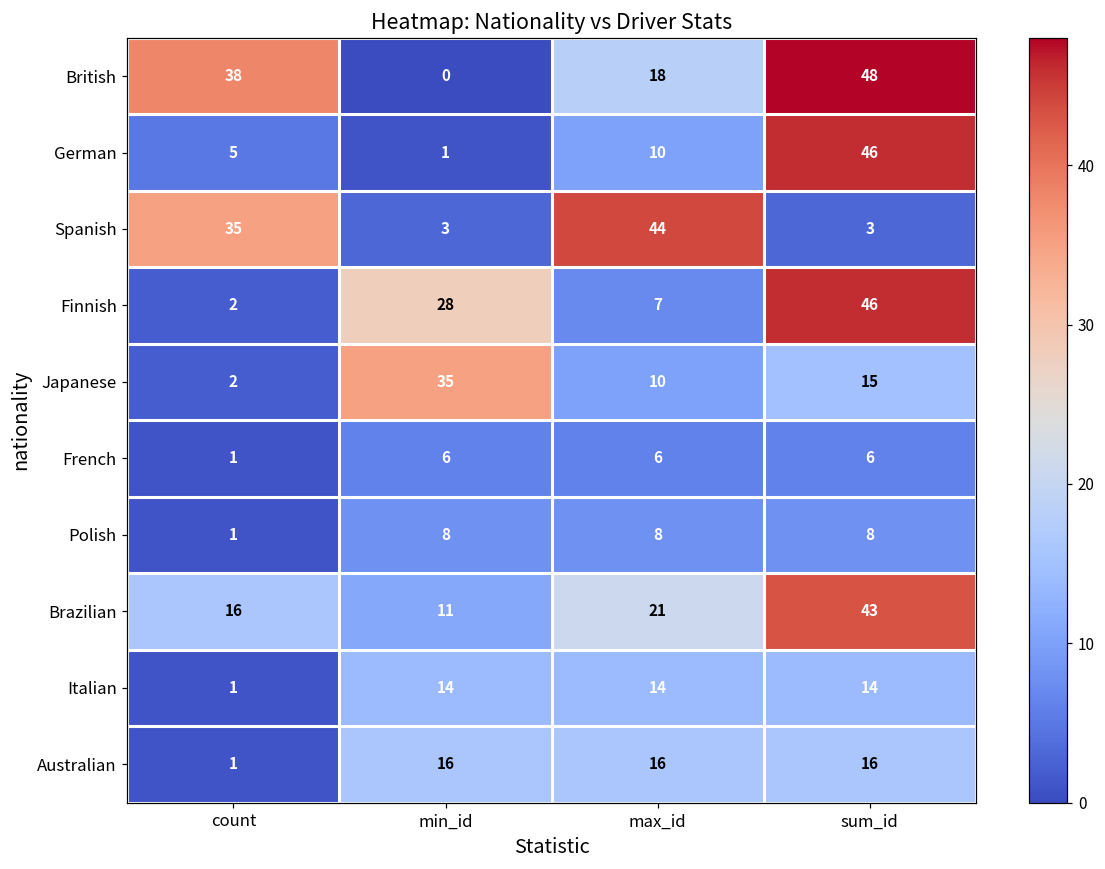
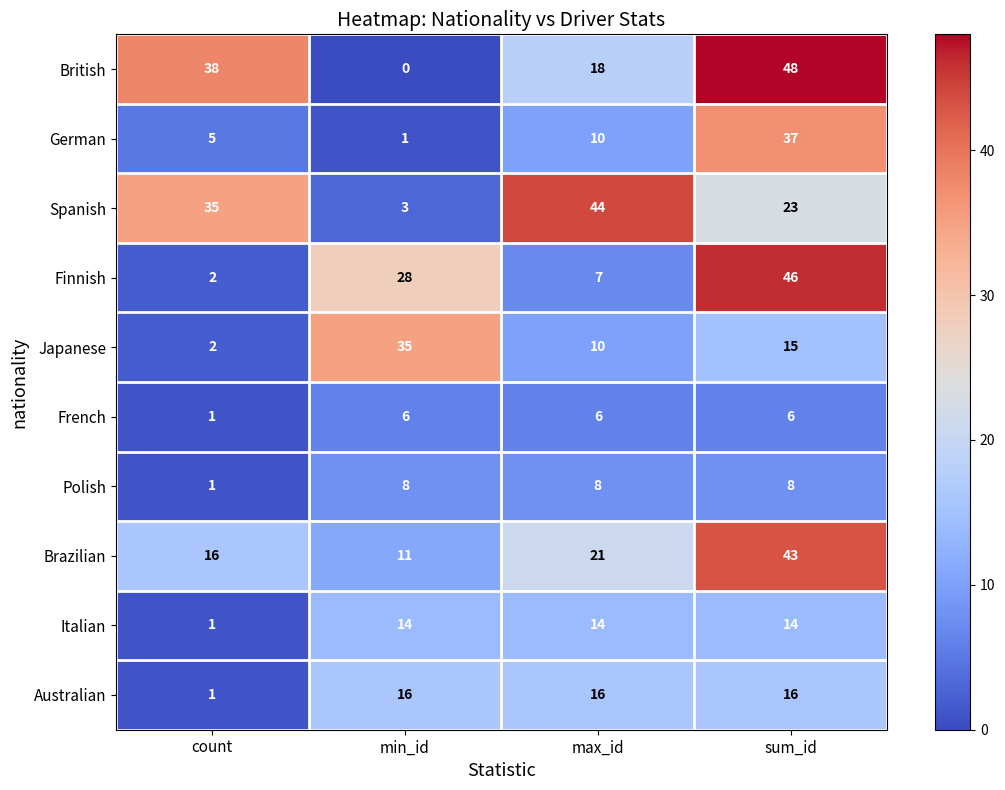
  {
    "British": {
      "count": 38,
      "min_id": 0,
      "max_id": 18,
      "sum_id": 48
    },
    "German": {
      "count": 5,
      "min_id": 1,
      "max_id": 10,
-     "sum_id": 46
+     "sum_id": 37
    },
    "Spanish": {
      "count": 35,
      "min_id": 3,
      "max_id": 44,
-     "sum_id": 3
+     "sum_id": 23
    },
    "Finnish": {
      "count": 2,
      "min_id": 28,
      "max_id": 7,
      "sum_id": 46
    },
    "Japanese": {
      "count": 2,
      "min_id": 35,
      "max_id": 10,
      "sum_id": 15
    },
    "French": {
      "count": 1,
      "min_id": 6,
      "max_id": 6,
      "sum_id": 6
    },
    "Polish": {
      "count": 1,
      "min_id": 8,
      "max_id": 8,
      "sum_id": 8
    },
    "Brazilian": {
      "count": 16,
      "min_id": 11,
      "max_id": 21,
      "sum_id": 43
    },
    "Italian": {
      "count": 1,
      "min_id": 14,
      "max_id": 14,
      "sum_id": 14
    },
    "Australian": {
      "count": 1,
      "min_id": 16,
      "max_id": 16,
      "sum_id": 16
    }
  }
